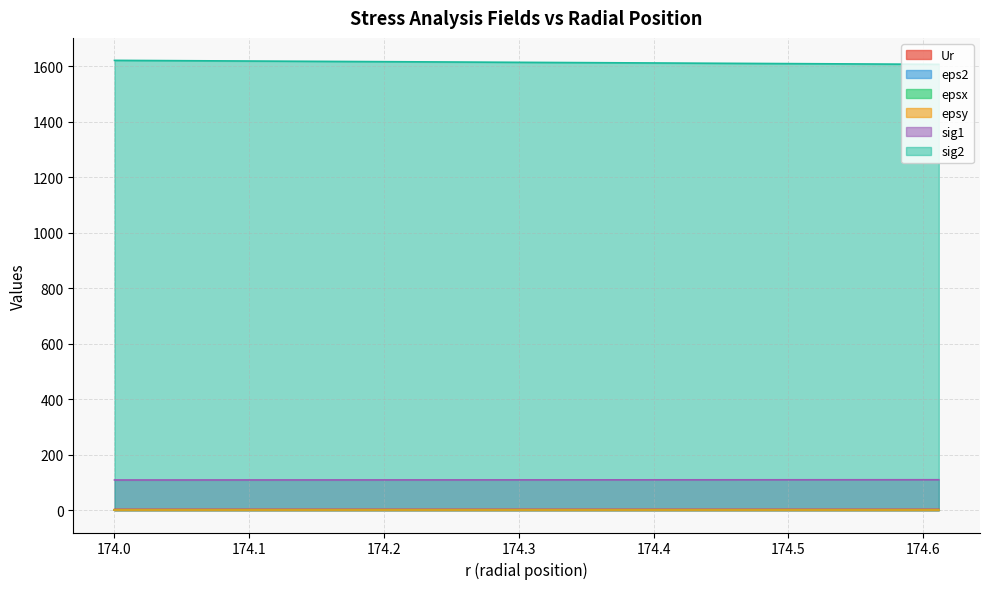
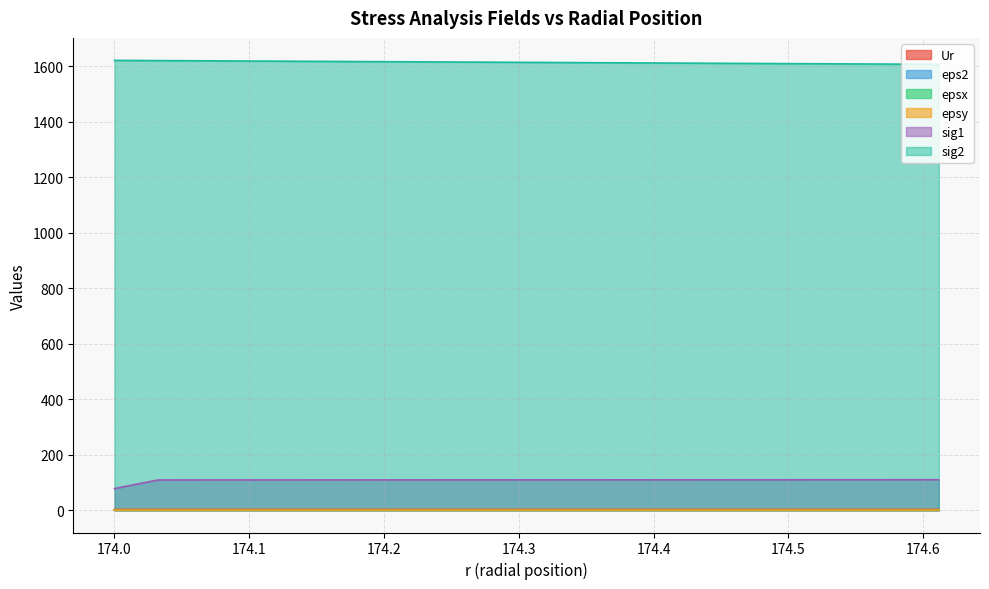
  {
    "sig1": {
-     "174.0": 110
+     "174.0": 80
    },
    "sig2": {
      "174.0": 1620
    }
  }
